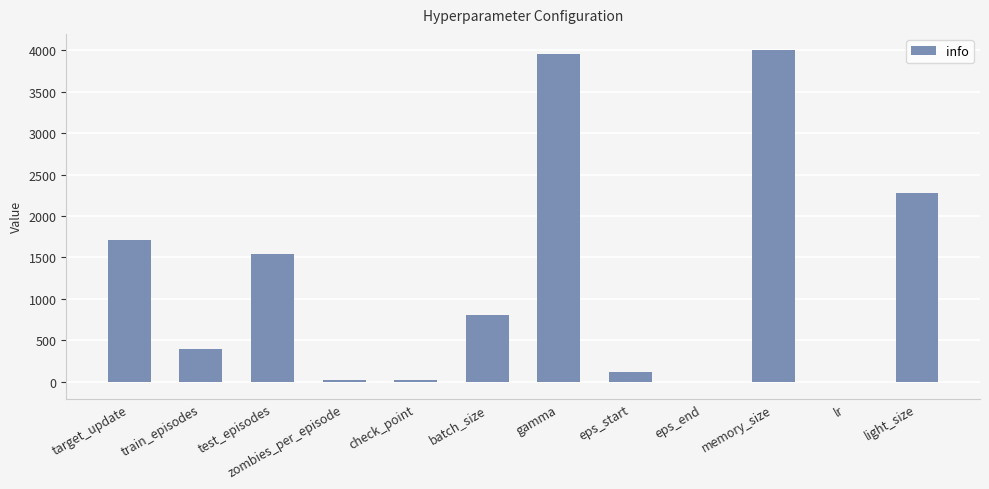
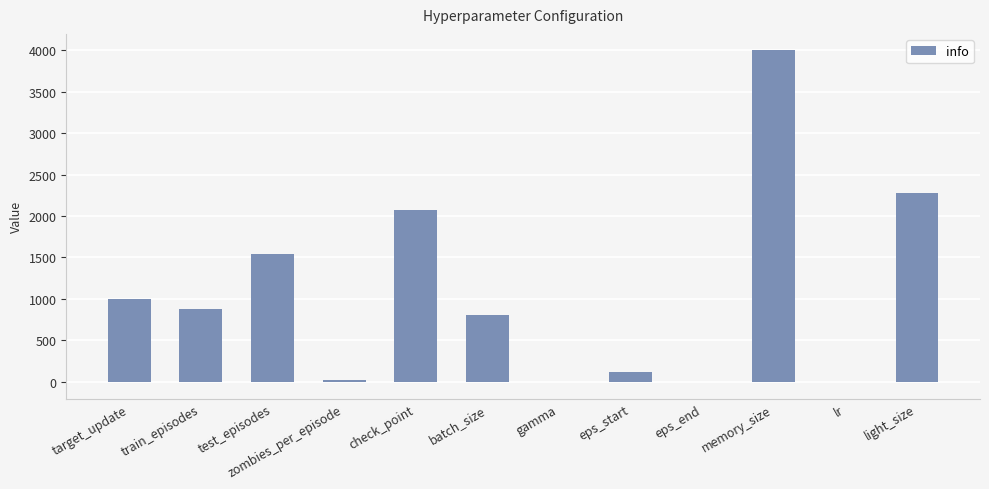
  {
-   "target_update": 1700,
-   "train_episodes": 400,
+   "target_update": 1000,
+   "train_episodes": 900,
    "test_episodes": 1500,
-   "check_point": 0,
+   "check_point": 2100,
    "batch_size": 800,
-   "gamma": 4000,
+   "gamma": 0,
    "eps_start": 100,
    "memory_size": 4000,
    "light_size": 2300
  }
